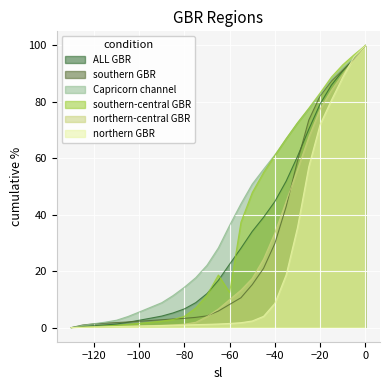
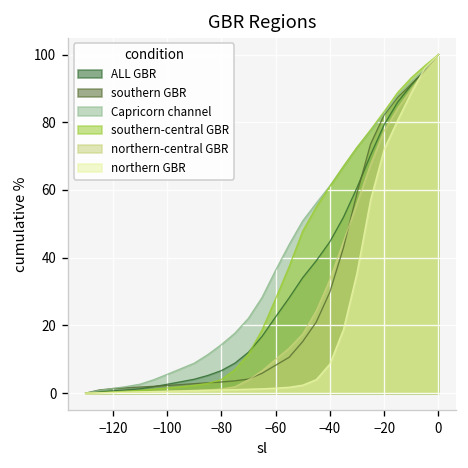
  {
    "southern-central GBR": {
-     "−60": 12
+     "−60": 28
    }
  }
